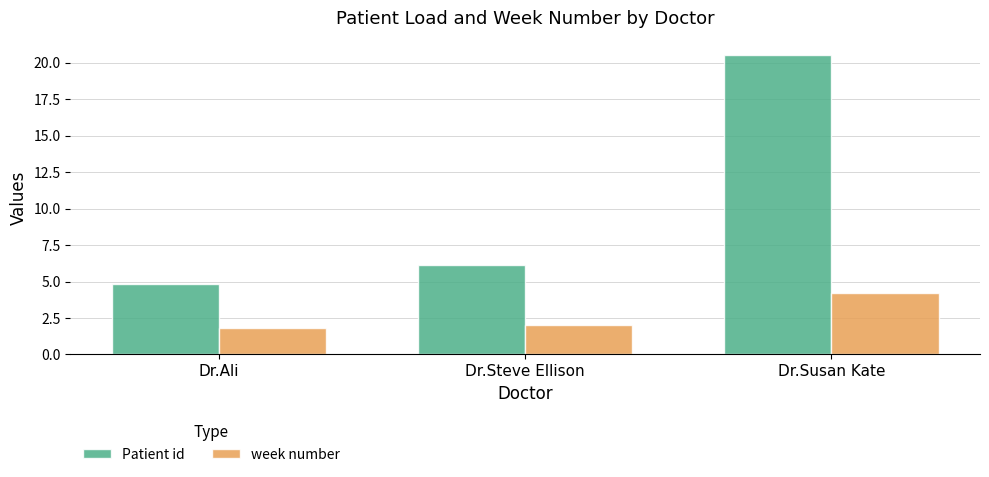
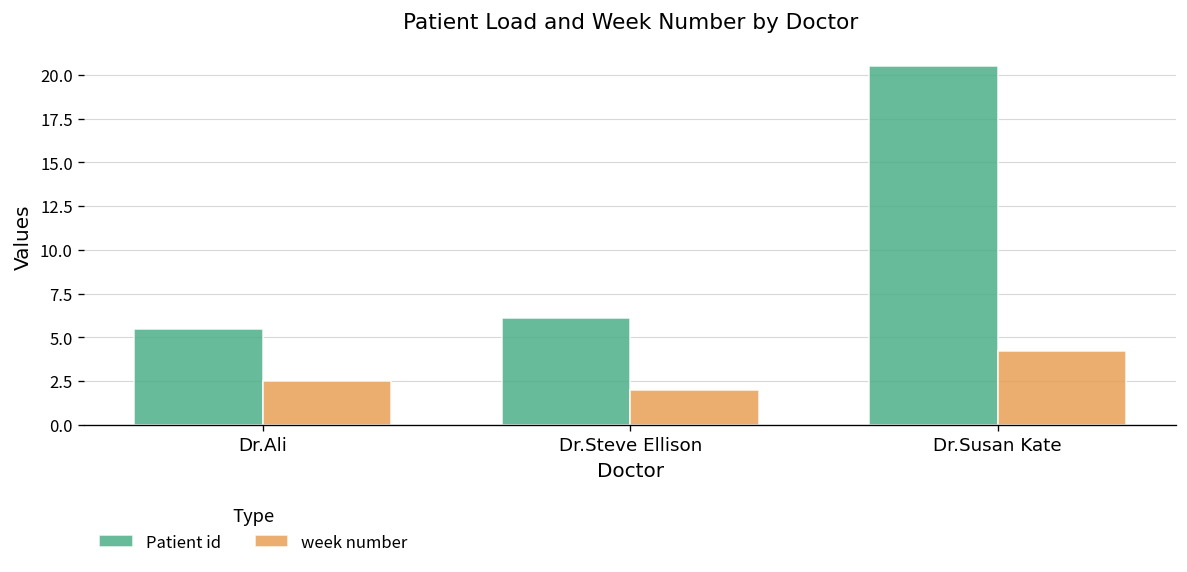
  {
    "Patient id": {
-     "Dr.Ali": 4.8,
+     "Dr.Ali": 5.5,
      "Dr.Steve Ellison": 6.1,
      "Dr.Susan Kate": 20.5
    },
    "week number": {
-     "Dr.Ali": 1.8,
+     "Dr.Ali": 2.5,
      "Dr.Steve Ellison": 2.0,
      "Dr.Susan Kate": 4.2
    }
  }
